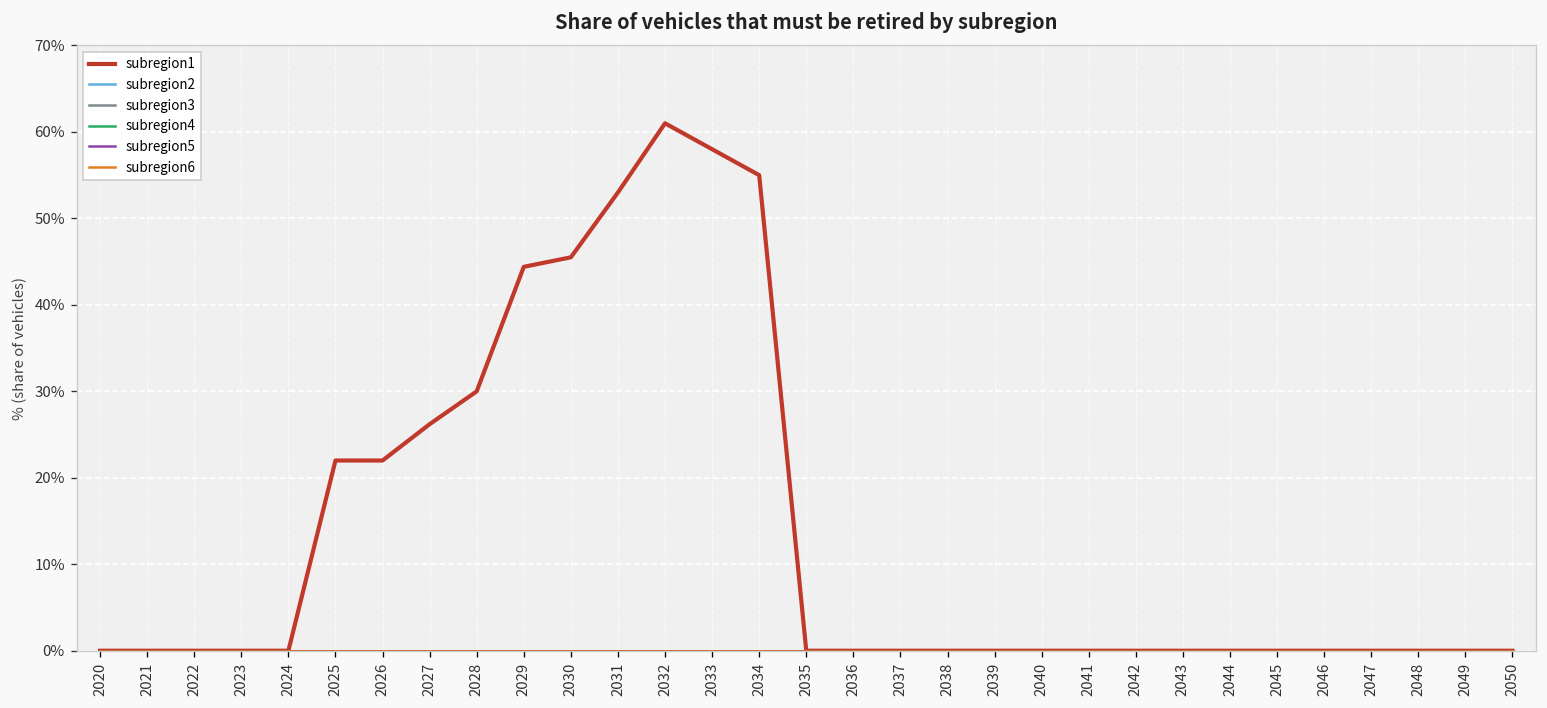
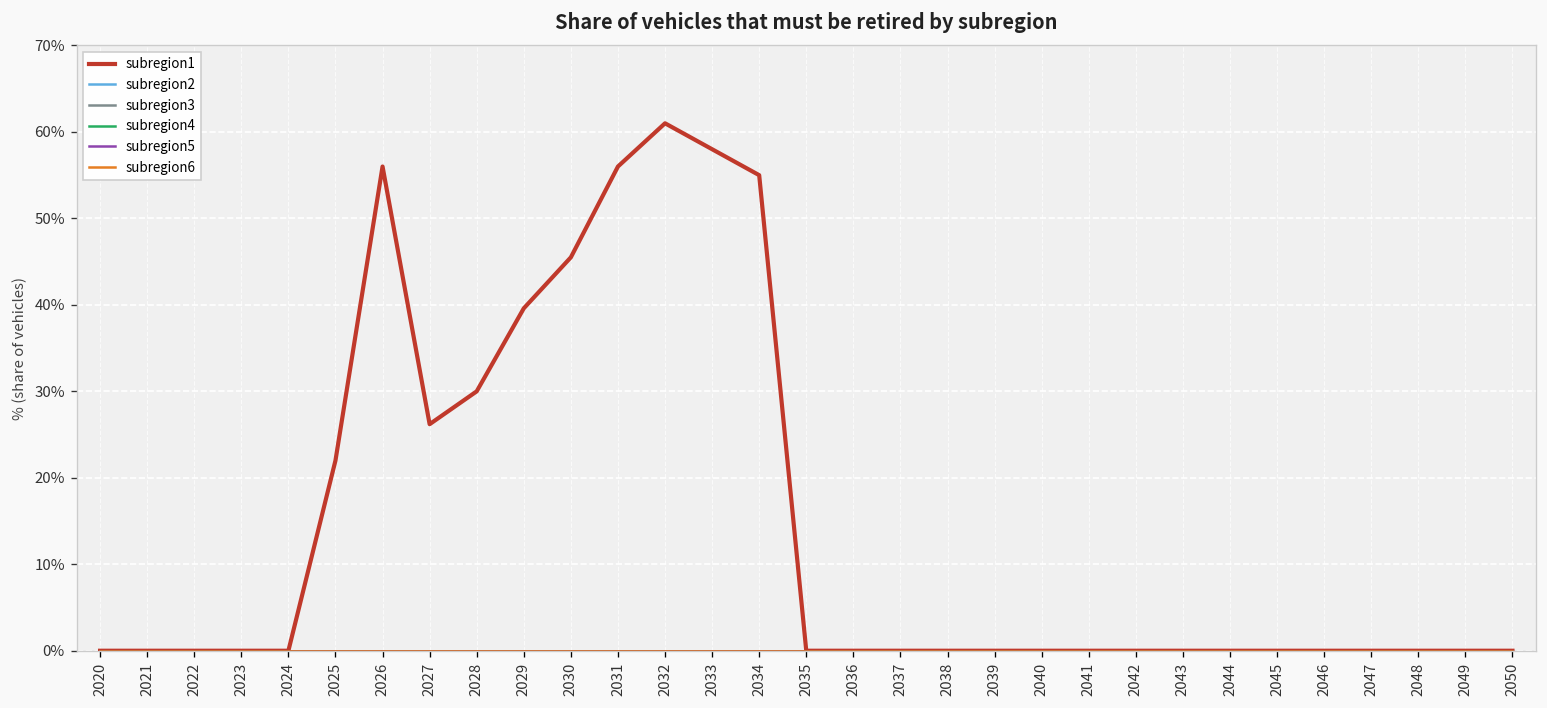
  {
    "subregion1": {
      "2025": "22%",
-     "2026": "22%",
+     "2026": "56%",
      "2027": "26%",
      "2028": "30%",
-     "2029": "44%",
+     "2029": "40%",
      "2030": "46%",
-     "2031": "53%",
+     "2031": "56%",
      "2032": "61%",
      "2033": "58%",
      "2034": "55%"
    },
    "subregion6": {
      "2025": "0%",
      "2026": "0%",
      "2027": "0%",
      "2028": "0%",
      "2029": "0%",
      "2030": "0%",
      "2031": "0%",
      "2032": "0%",
      "2033": "0%",
      "2034": "0%"
    }
  }
